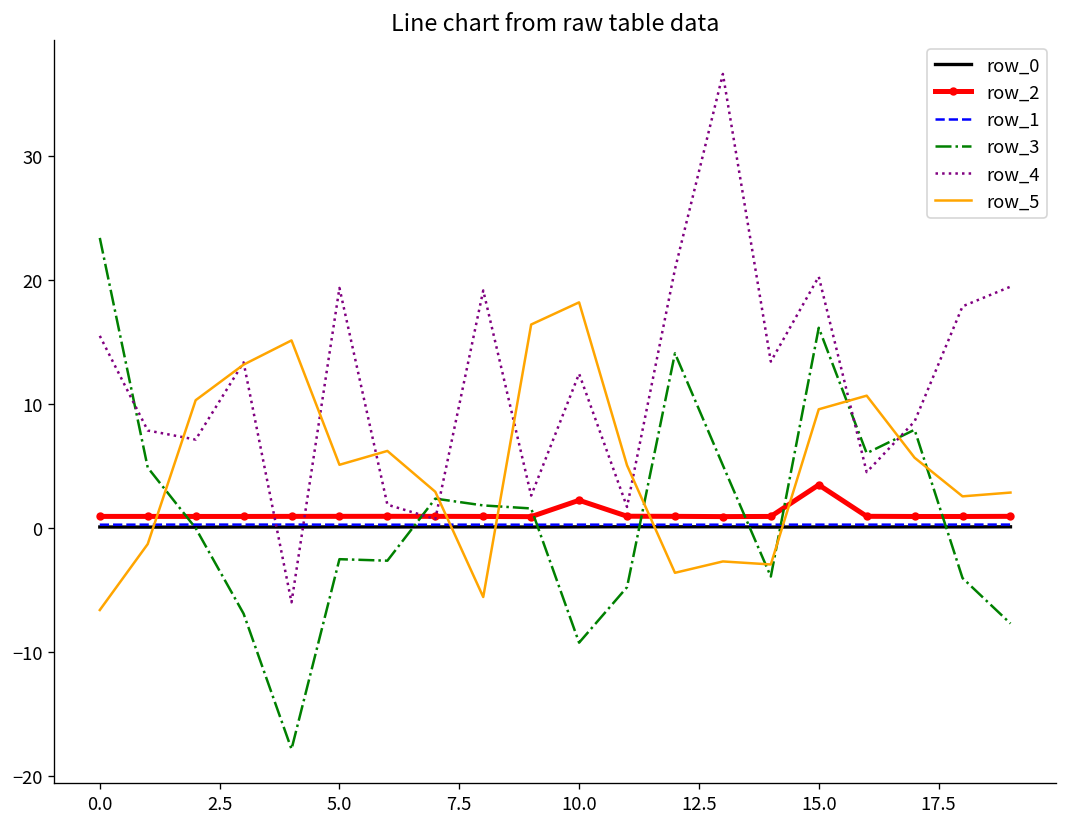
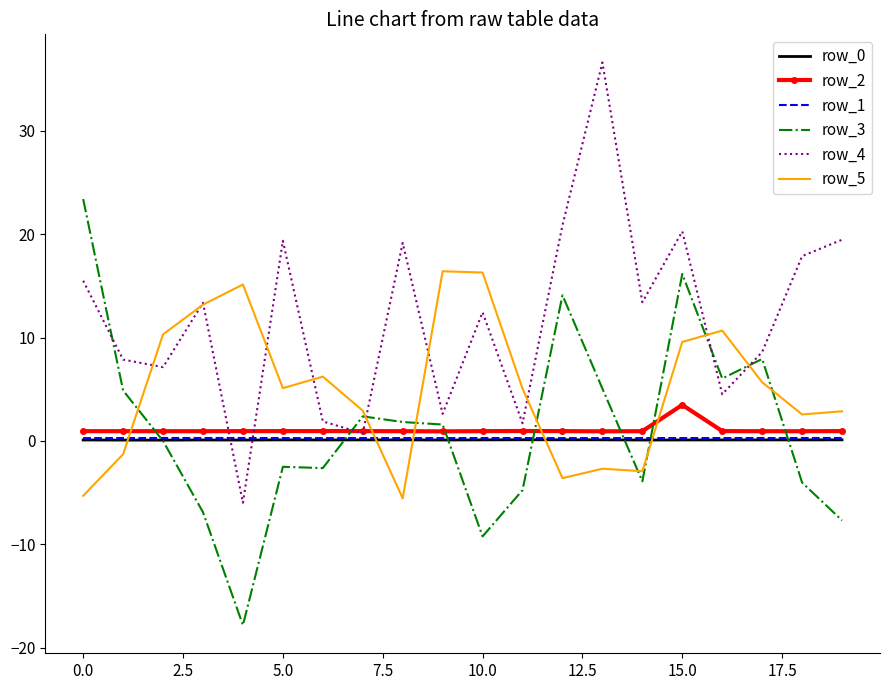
  {
    "row_2": {
      "0.0": 0.9,
      "5.0": 1.0,
-     "10.0": 2.2,
+     "10.0": 0.9,
      "15.0": 3.5
    },
    "row_3": {
      "0.0": 23.4,
      "5.0": -2.5,
      "10.0": -9.2,
      "15.0": 16.2
    },
    "row_4": {
      "0.0": 15.5,
      "5.0": 19.4,
      "10.0": 12.5,
      "15.0": 20.3
    },
    "row_5": {
-     "0.0": -6.6,
+     "0.0": -5.3,
      "5.0": 5.1,
-     "10.0": 18.2,
+     "10.0": 16.3,
      "15.0": 9.6
    }
  }
